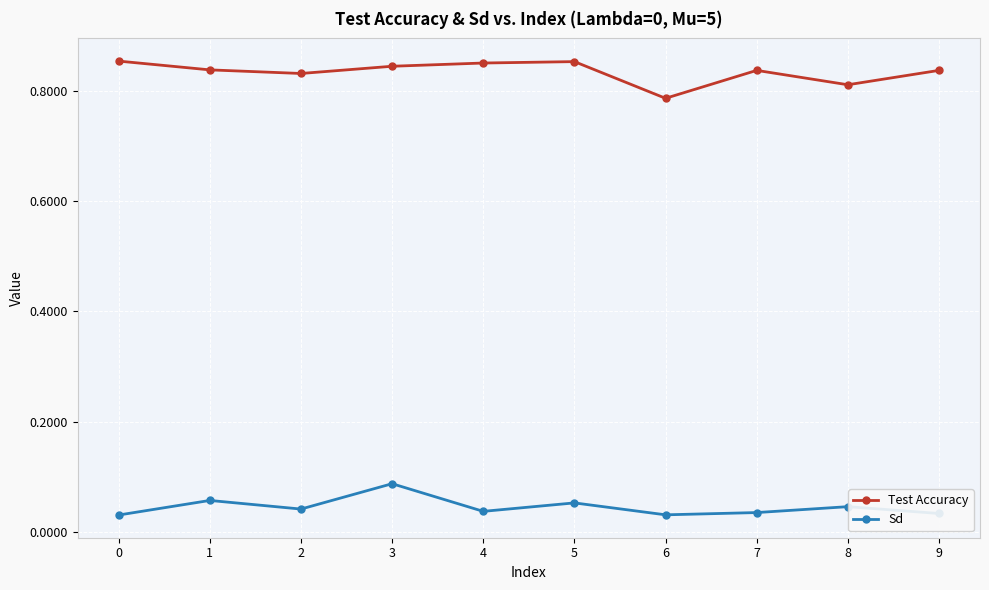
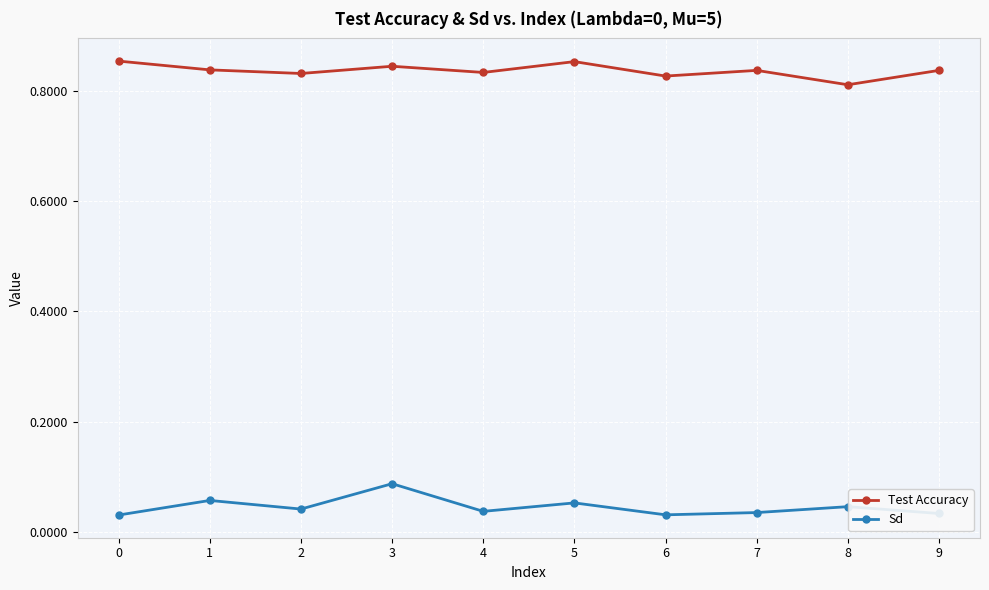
  {
    "Test Accuracy": {
      "0": 0.85,
      "1": 0.84,
      "2": 0.83,
      "3": 0.84,
-     "4": 0.85,
+     "4": 0.83,
      "5": 0.85,
-     "6": 0.79,
+     "6": 0.83,
      "7": 0.84,
      "8": 0.81,
      "9": 0.84
    },
    "Sd": {
      "0": 0.03,
      "1": 0.06,
      "2": 0.04,
      "3": 0.09,
      "4": 0.04,
      "5": 0.05,
      "6": 0.03,
      "7": 0.04,
      "8": 0.05
    }
  }
